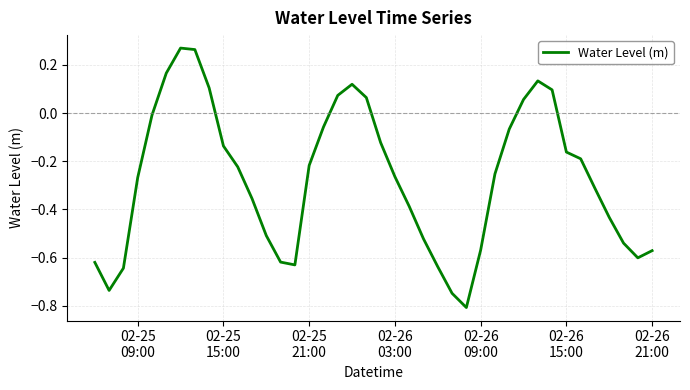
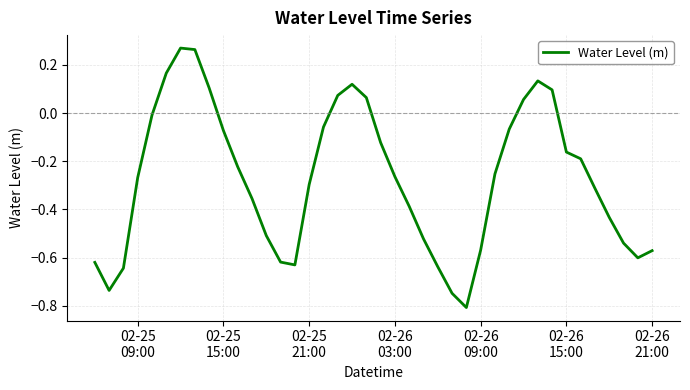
  {
    "02-25 09:00": -0.27,
-   "02-25 15:00": -0.14,
-   "02-25 21:00": -0.22,
+   "02-25 15:00": -0.07,
+   "02-25 21:00": -0.30,
    "02-26 03:00": -0.26,
    "02-26 09:00": -0.57,
    "02-26 15:00": -0.16,
    "02-26 21:00": -0.57
  }
